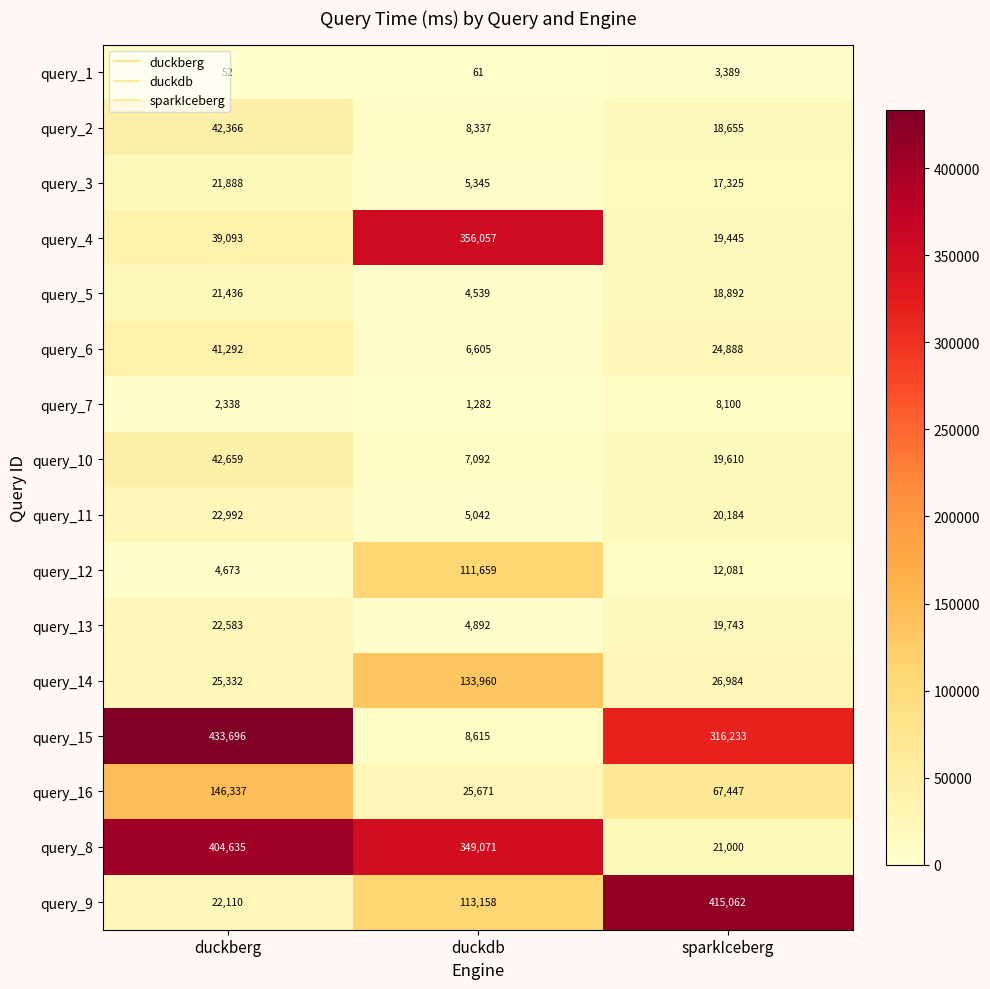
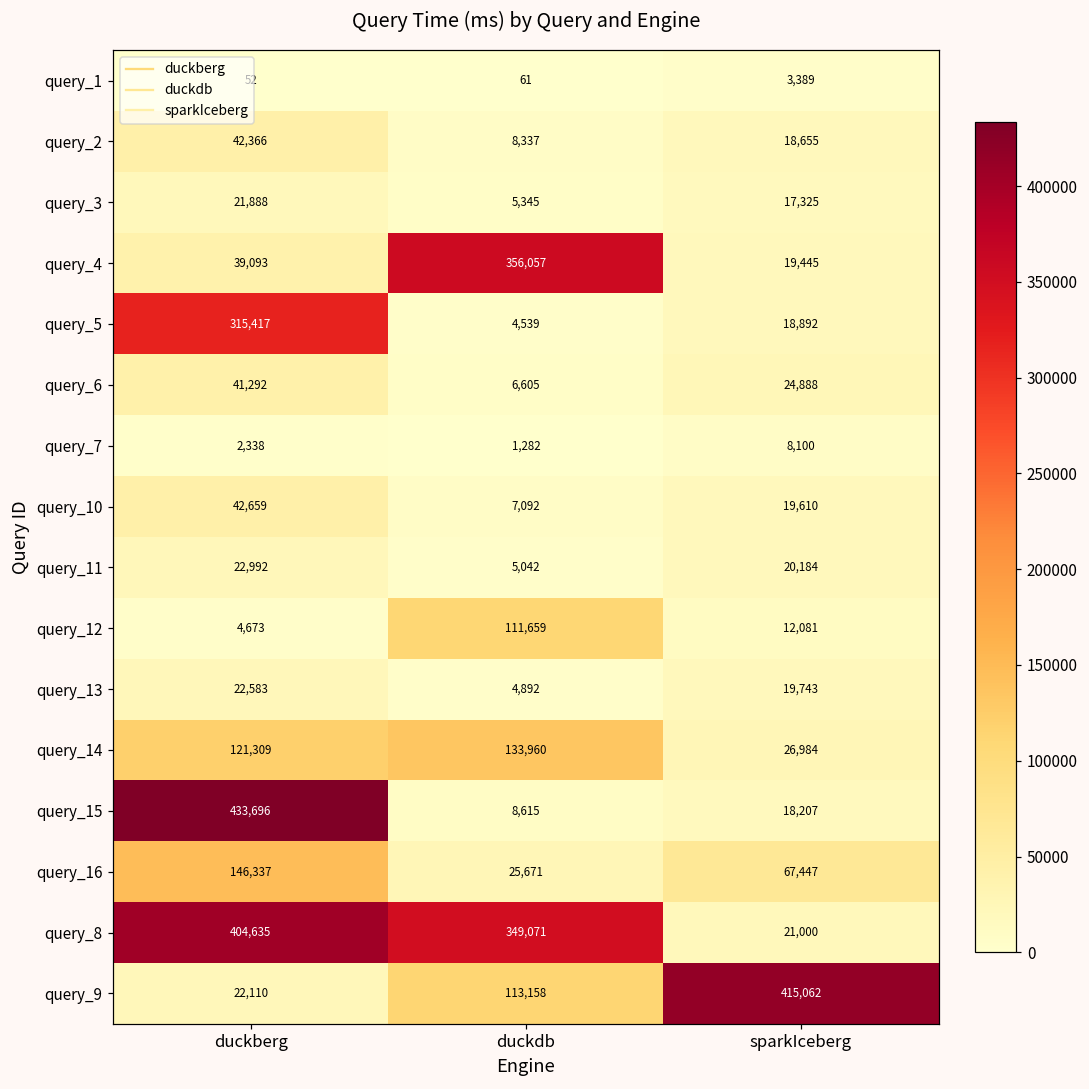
  {
    "query_1": {
      "duckdb": "61",
      "sparkIceberg": "3,389"
    },
    "query_2": {
      "duckberg": "42,366",
      "duckdb": "8,337",
      "sparkIceberg": "18,655"
    },
    "query_3": {
      "duckberg": "21,888",
      "duckdb": "5,345",
      "sparkIceberg": "17,325"
    },
    "query_4": {
      "duckberg": "39,093",
      "duckdb": "356,057",
      "sparkIceberg": "19,445"
    },
    "query_5": {
-     "duckberg": "21,436",
+     "duckberg": "315,417",
      "duckdb": "4,539",
      "sparkIceberg": "18,892"
    },
    "query_6": {
      "duckberg": "41,292",
      "duckdb": "6,605",
      "sparkIceberg": "24,888"
    },
    "query_7": {
      "duckberg": "2,338",
      "duckdb": "1,282",
      "sparkIceberg": "8,100"
    },
    "query_10": {
      "duckberg": "42,659",
      "duckdb": "7,092",
      "sparkIceberg": "19,610"
    },
    "query_11": {
      "duckberg": "22,992",
      "duckdb": "5,042",
      "sparkIceberg": "20,184"
    },
    "query_12": {
      "duckberg": "4,673",
      "duckdb": "111,659",
      "sparkIceberg": "12,081"
    },
    "query_13": {
      "duckberg": "22,583",
      "duckdb": "4,892",
      "sparkIceberg": "19,743"
    },
    "query_14": {
-     "duckberg": "25,332",
+     "duckberg": "121,309",
      "duckdb": "133,960",
      "sparkIceberg": "26,984"
    },
    "query_15": {
      "duckberg": "433,696",
      "duckdb": "8,615",
-     "sparkIceberg": "316,233"
+     "sparkIceberg": "18,207"
    },
    "query_16": {
      "duckberg": "146,337",
      "duckdb": "25,671",
      "sparkIceberg": "67,447"
    },
    "query_8": {
      "duckberg": "404,635",
      "duckdb": "349,071",
      "sparkIceberg": "21,000"
    },
    "query_9": {
      "duckberg": "22,110",
      "duckdb": "113,158",
      "sparkIceberg": "415,062"
    }
  }
